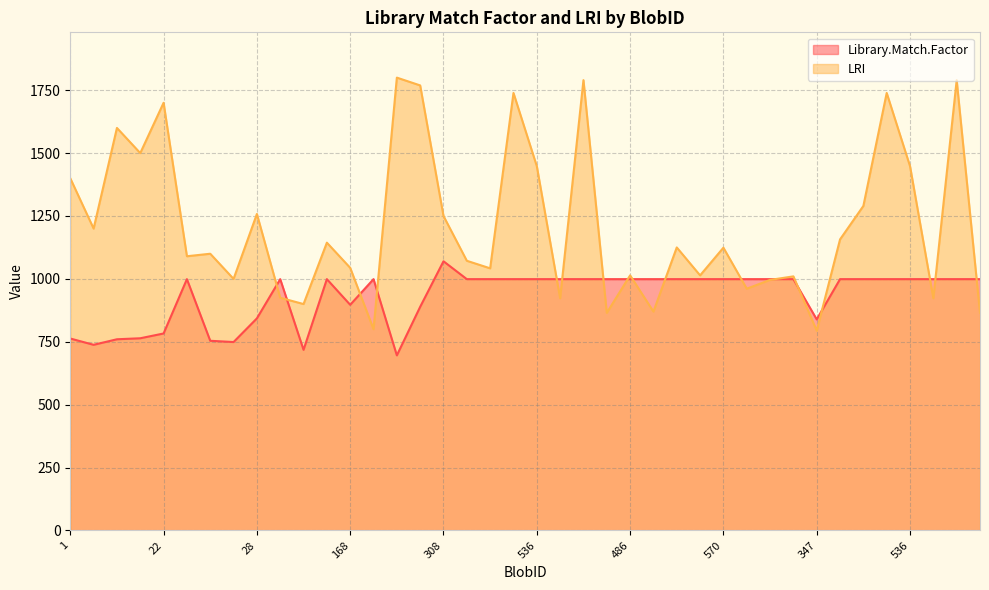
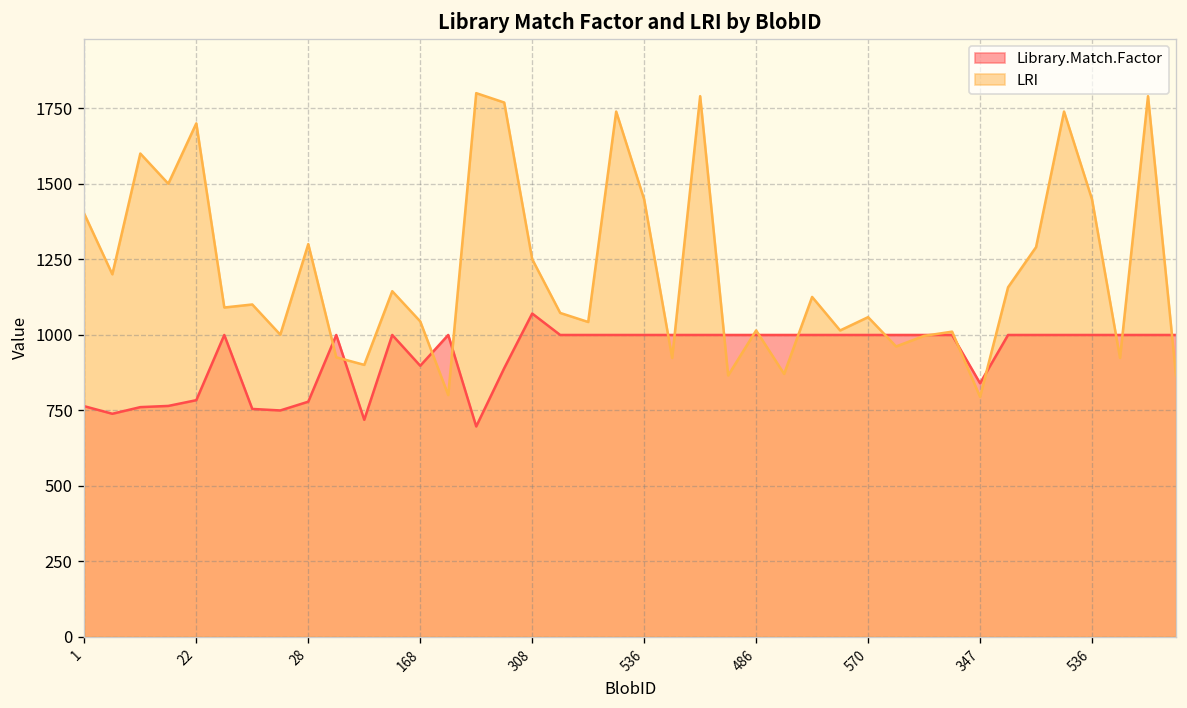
  {
    "Library.Match.Factor": {
-     "28": 840,
+     "28": 780,
      "168": 900,
      "308": 1070,
      "486": 1000,
      "570": 1000,
      "347": 840
    },
    "LRI": {
-     "28": 1260,
+     "28": 1300,
      "168": 1040,
      "308": 1250,
      "486": 1010,
-     "570": 1120,
+     "570": 1060,
      "347": 790
    }
  }
